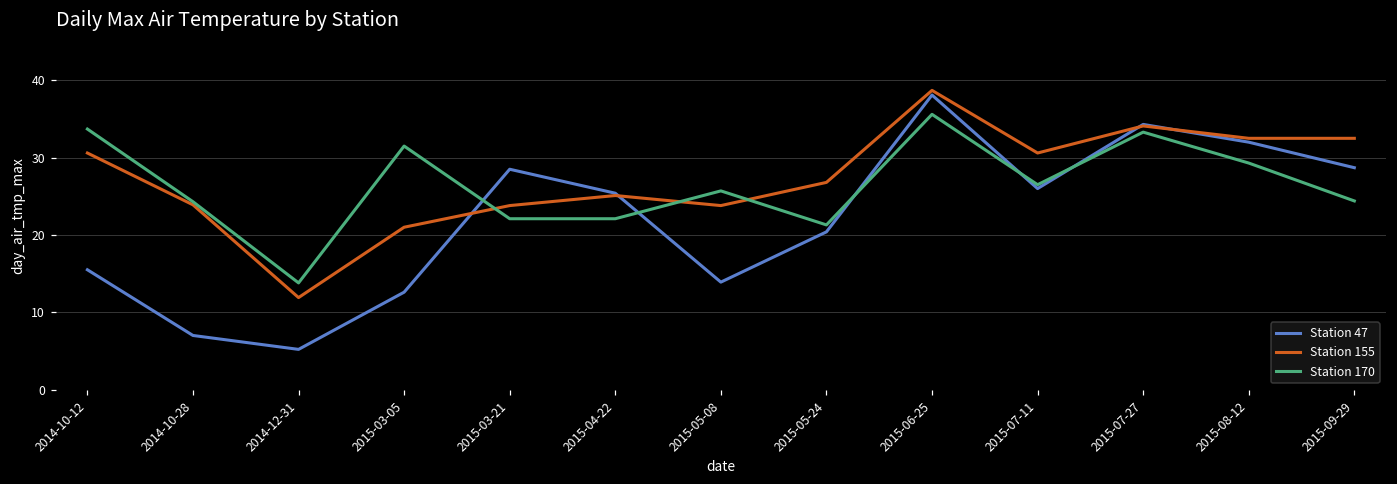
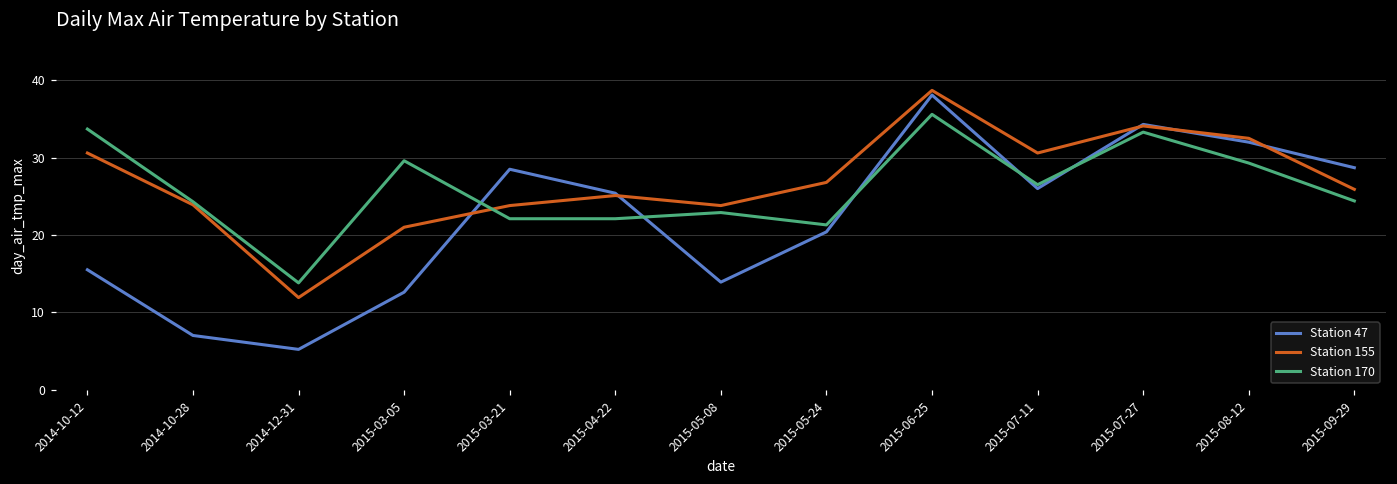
  {
    "Station 47": {
      "2014-10-12": 16,
      "2014-10-28": 7,
      "2014-12-31": 5,
      "2015-03-05": 13,
      "2015-03-21": 29,
      "2015-05-08": 14,
      "2015-05-24": 20,
      "2015-06-25": 38,
      "2015-07-11": 26,
      "2015-08-12": 32,
      "2015-09-29": 29
    },
    "Station 155": {
      "2014-10-12": 31,
      "2014-10-28": 24,
      "2014-12-31": 12,
      "2015-03-05": 21,
      "2015-03-21": 24,
      "2015-05-08": 24,
      "2015-05-24": 27,
      "2015-06-25": 39,
      "2015-07-11": 31,
      "2015-08-12": 33,
-     "2015-09-29": 33
+     "2015-09-29": 26
    },
    "Station 170": {
      "2014-10-12": 34,
      "2014-10-28": 24,
      "2014-12-31": 14,
-     "2015-03-05": 32,
+     "2015-03-05": 30,
      "2015-03-21": 22,
      "2015-04-22": 22,
-     "2015-05-08": 26,
+     "2015-05-08": 23,
      "2015-05-24": 21,
      "2015-06-25": 36,
      "2015-07-11": 27,
      "2015-07-27": 33,
      "2015-08-12": 29,
      "2015-09-29": 24
    }
  }
